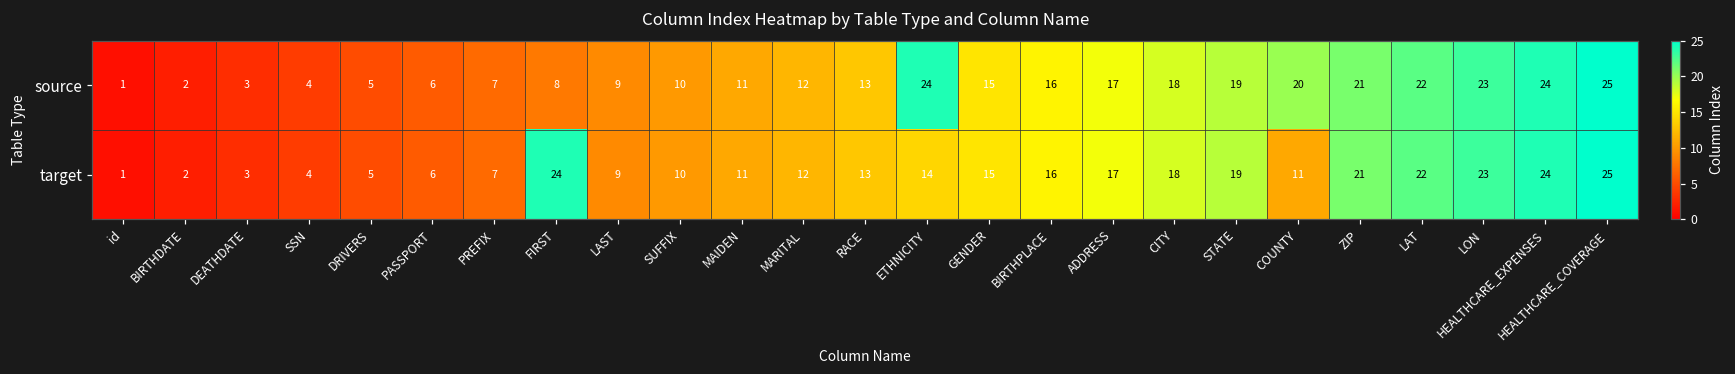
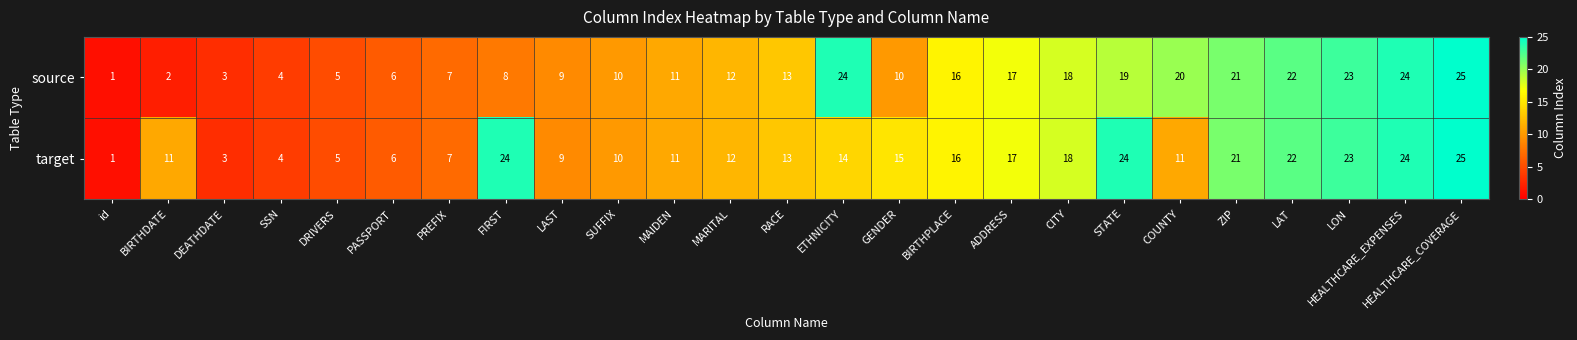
  {
    "source": {
      "id": 1,
      "BIRTHDATE": 2,
      "DEATHDATE": 3,
      "SSN": 4,
      "DRIVERS": 5,
      "PASSPORT": 6,
      "PREFIX": 7,
      "FIRST": 8,
      "LAST": 9,
      "SUFFIX": 10,
      "MAIDEN": 11,
      "MARITAL": 12,
      "RACE": 13,
      "ETHNICITY": 24,
-     "GENDER": 15,
+     "GENDER": 10,
      "BIRTHPLACE": 16,
      "ADDRESS": 17,
      "CITY": 18,
      "STATE": 19,
      "COUNTY": 20,
      "ZIP": 21,
      "LAT": 22,
      "LON": 23,
      "HEALTHCARE_EXPENSES": 24,
      "HEALTHCARE_COVERAGE": 25
    },
    "target": {
      "id": 1,
-     "BIRTHDATE": 2,
+     "BIRTHDATE": 11,
      "DEATHDATE": 3,
      "SSN": 4,
      "DRIVERS": 5,
      "PASSPORT": 6,
      "PREFIX": 7,
      "FIRST": 24,
      "LAST": 9,
      "SUFFIX": 10,
      "MAIDEN": 11,
      "MARITAL": 12,
      "RACE": 13,
      "ETHNICITY": 14,
      "GENDER": 15,
      "BIRTHPLACE": 16,
      "ADDRESS": 17,
      "CITY": 18,
-     "STATE": 19,
+     "STATE": 24,
      "COUNTY": 11,
      "ZIP": 21,
      "LAT": 22,
      "LON": 23,
      "HEALTHCARE_EXPENSES": 24,
      "HEALTHCARE_COVERAGE": 25
    }
  }
